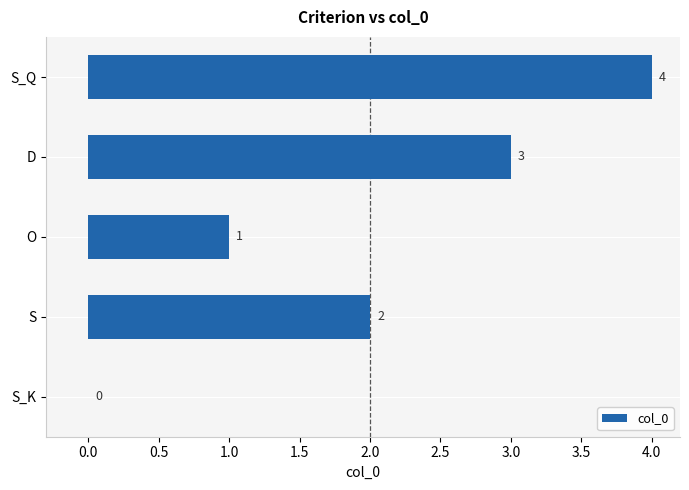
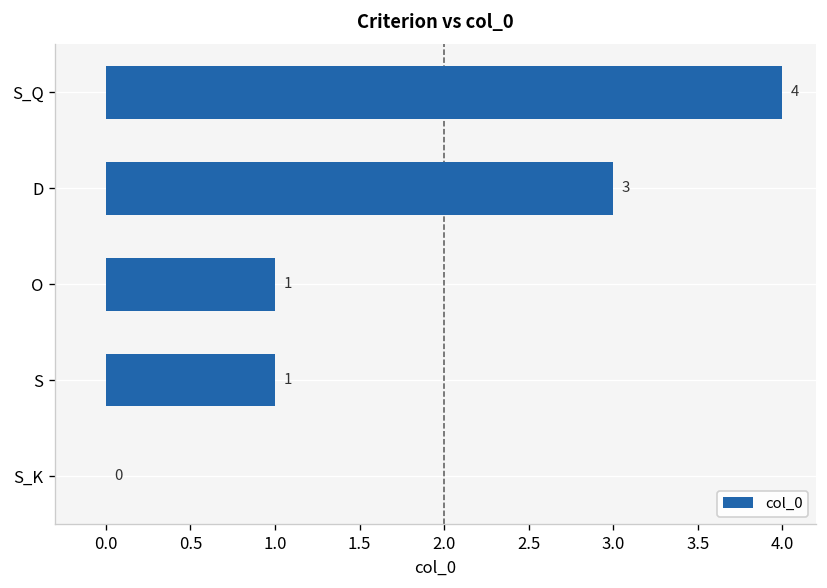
  {
    "S_Q": 4,
    "D": 3,
    "O": 1,
-   "S": 2,
+   "S": 1,
    "S_K": 0
  }
